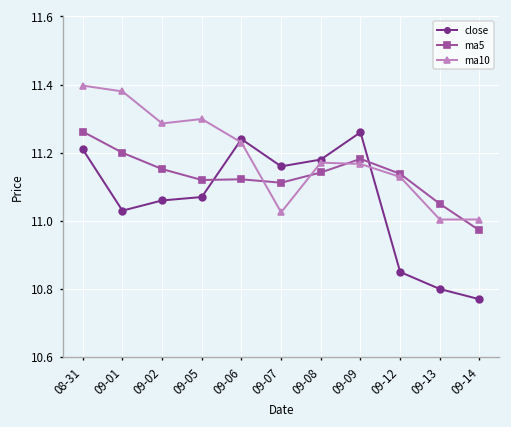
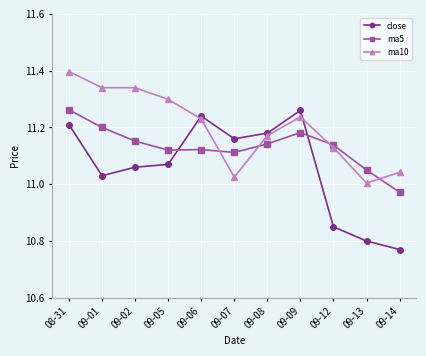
  {
    "ma10": {
      "08-31": 11.40,
-     "09-01": 11.38,
-     "09-02": 11.29,
+     "09-01": 11.34,
+     "09-02": 11.34,
      "09-05": 11.30,
      "09-06": 11.23,
      "09-07": 11.03,
      "09-08": 11.17,
-     "09-09": 11.17,
+     "09-09": 11.24,
      "09-13": 11.00,
-     "09-14": 11.00
+     "09-14": 11.04
    }
  }
